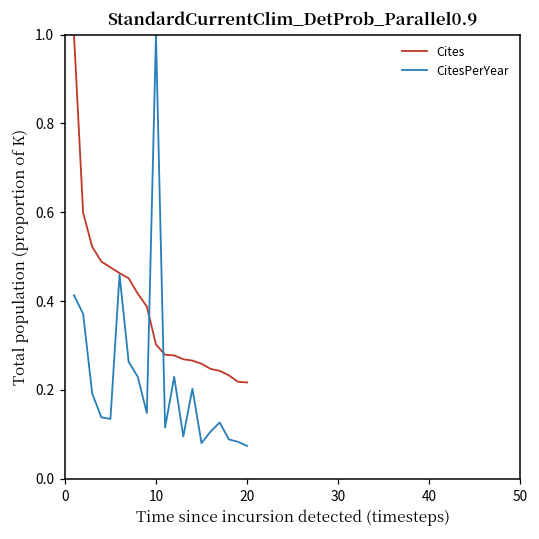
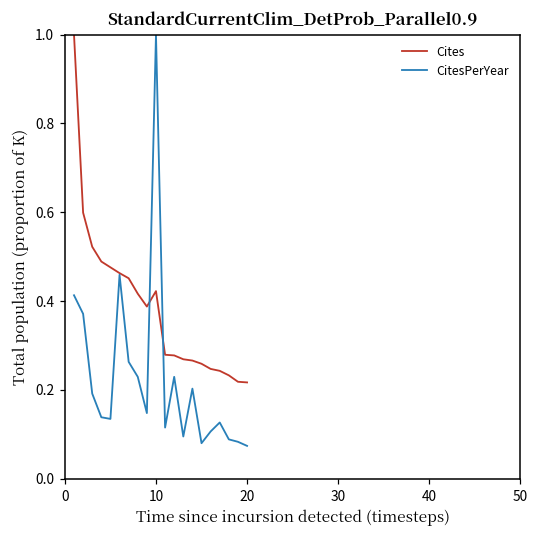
  {
    "Cites": {
-     "10": 0.30,
+     "10": 0.42,
      "20": 0.22
    },
    "CitesPerYear": {
      "10": 1.00,
      "20": 0.07
    }
  }
